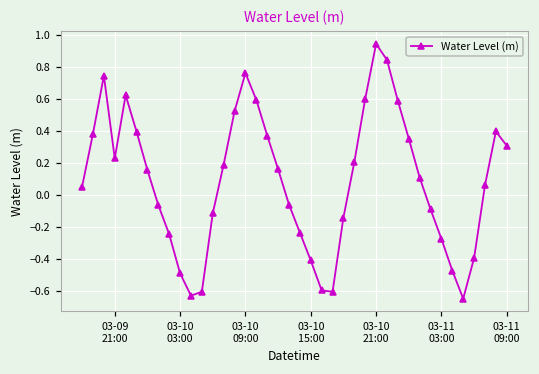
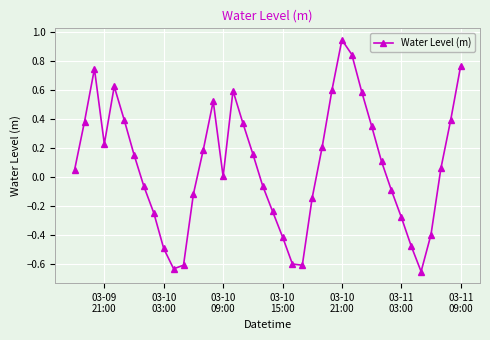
  {
    "03-09 21:00": 0.23,
    "03-10 03:00": -0.49,
-   "03-10 09:00": 0.76,
+   "03-10 09:00": 0.00,
    "03-10 15:00": -0.41,
    "03-10 21:00": 0.94,
    "03-11 03:00": -0.28,
-   "03-11 09:00": 0.31
+   "03-11 09:00": 0.77
  }
